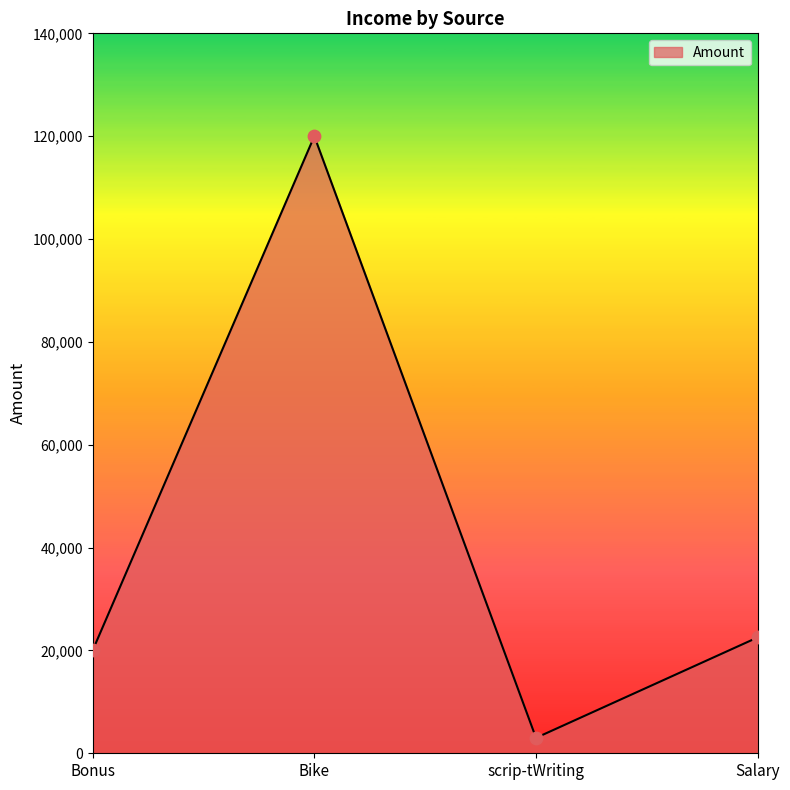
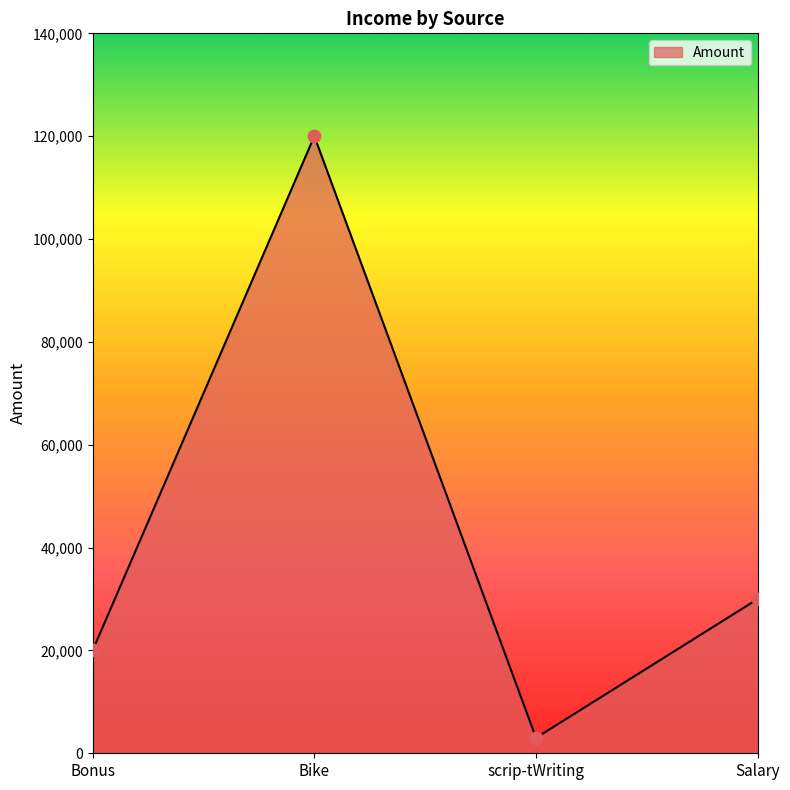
  {
    "Bonus": "20,000",
    "Bike": "120,000",
    "scrip-tWriting": "3,000",
-   "Salary": "23,000"
+   "Salary": "30,000"
  }
